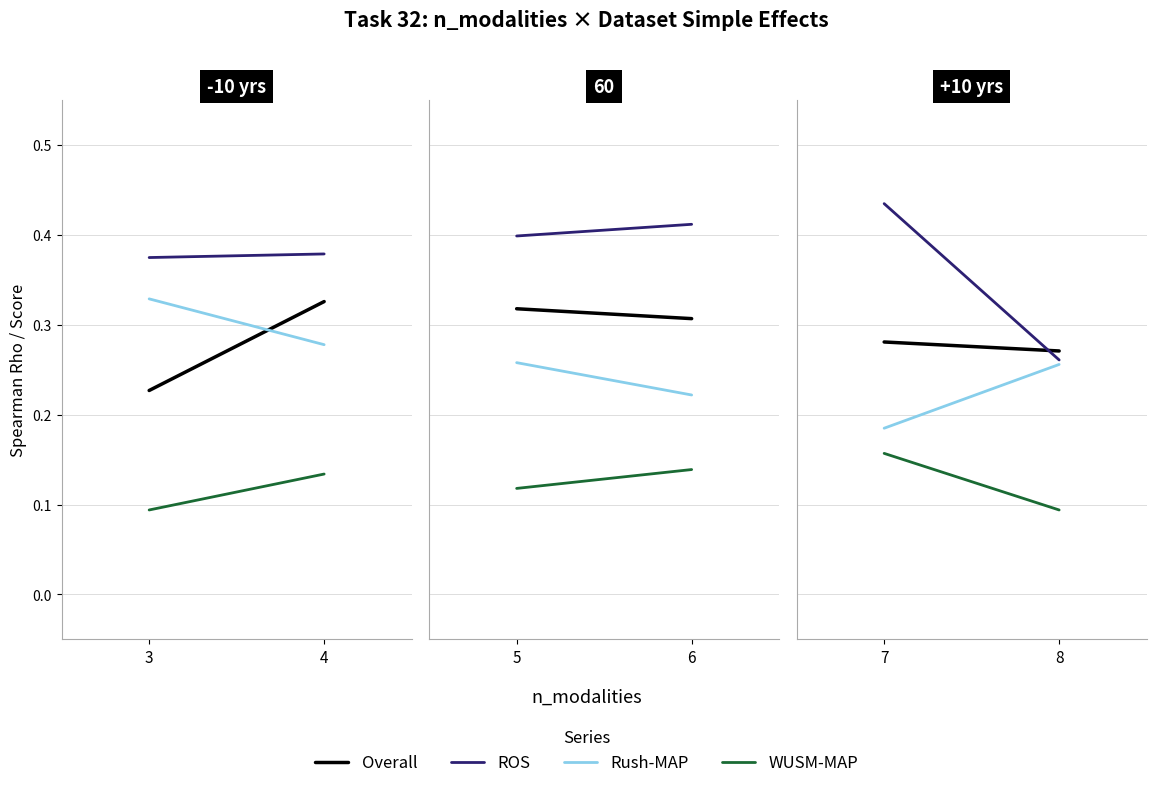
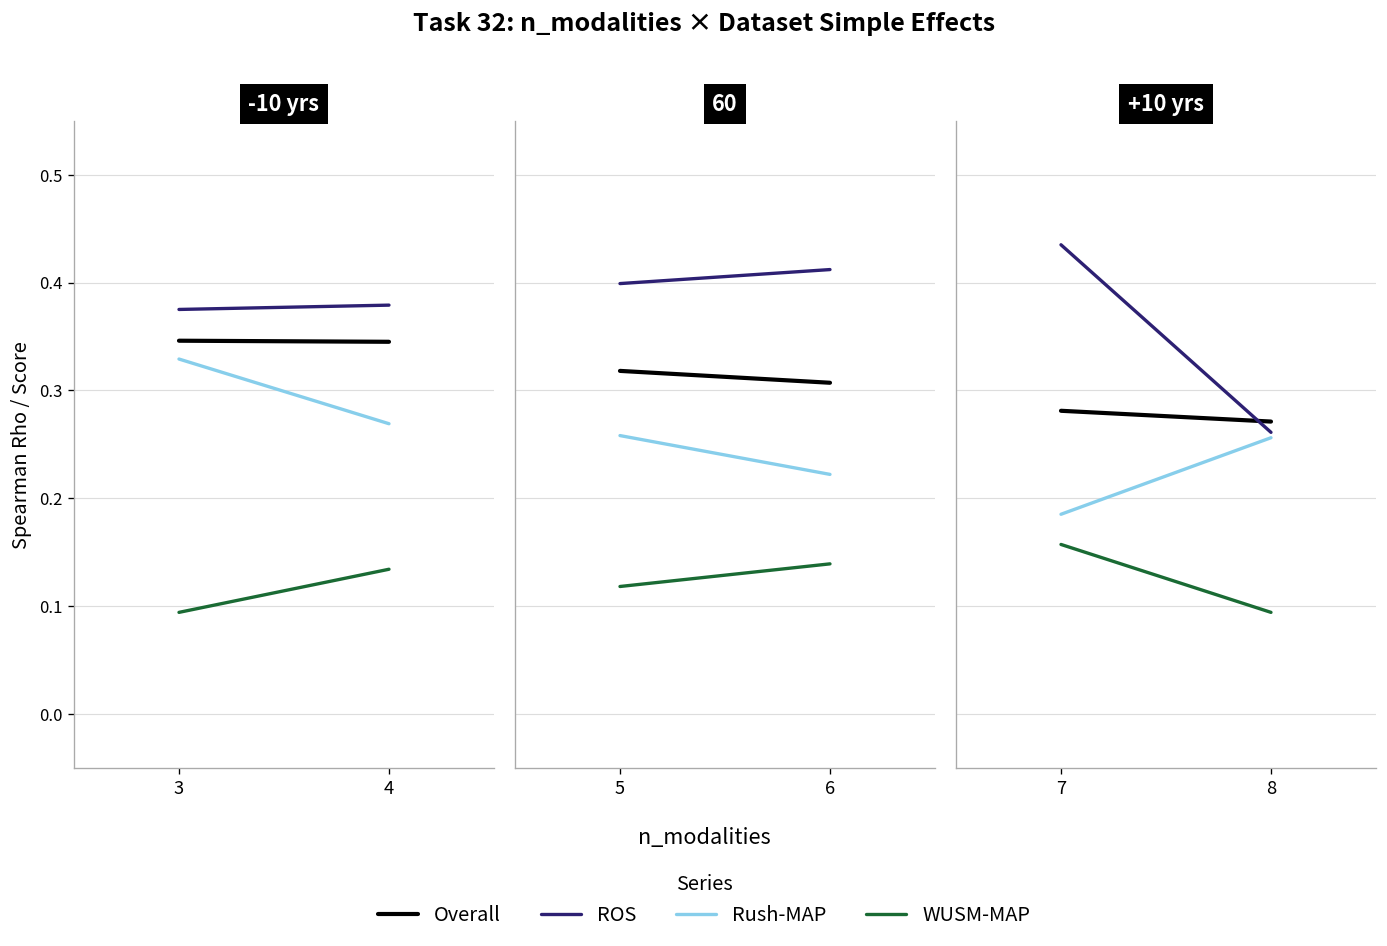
  {
    "-10 yrs": {
      "Overall": {
-       "3": 0.23,
-       "4": 0.33
+       "3": 0.35,
+       "4": 0.35
      },
      "ROS": {
        "3": 0.38,
        "4": 0.38
      },
      "Rush-MAP": {
        "3": 0.33,
-       "4": 0.28
+       "4": 0.27
      },
      "WUSM-MAP": {
        "3": 0.09,
        "4": 0.13
      }
    }
  }
